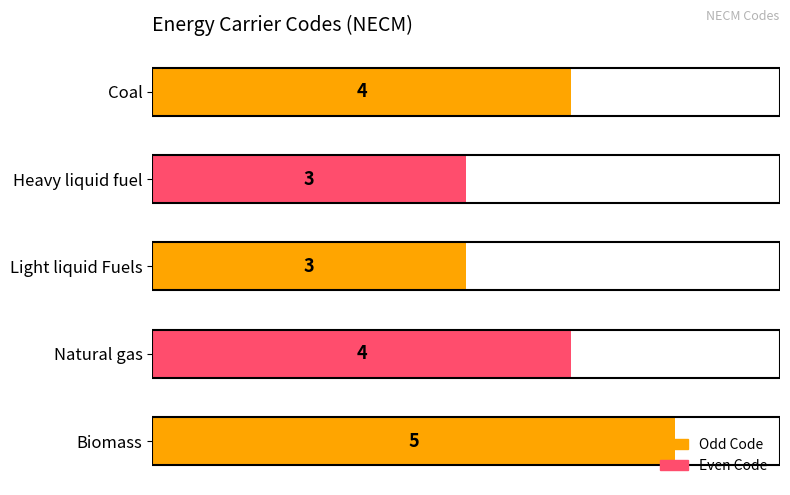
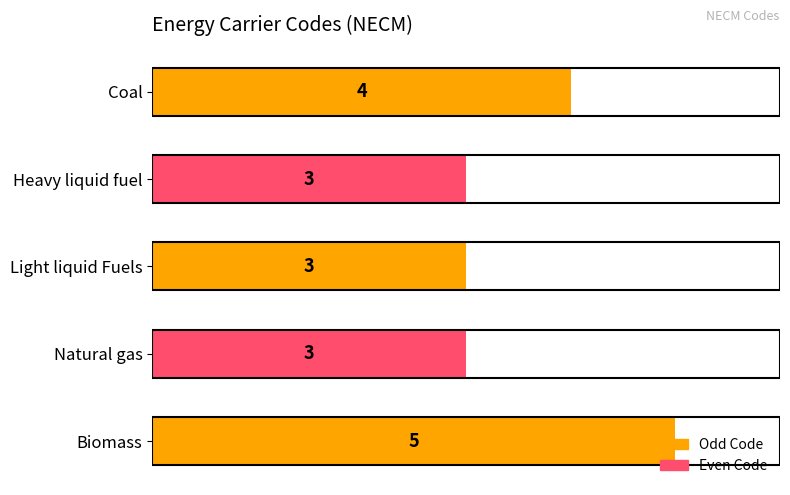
  {
    "Coal": 4,
    "Heavy liquid fuel": 3,
    "Light liquid Fuels": 3,
-   "Natural gas": 4,
+   "Natural gas": 3,
    "Biomass": 5
  }
